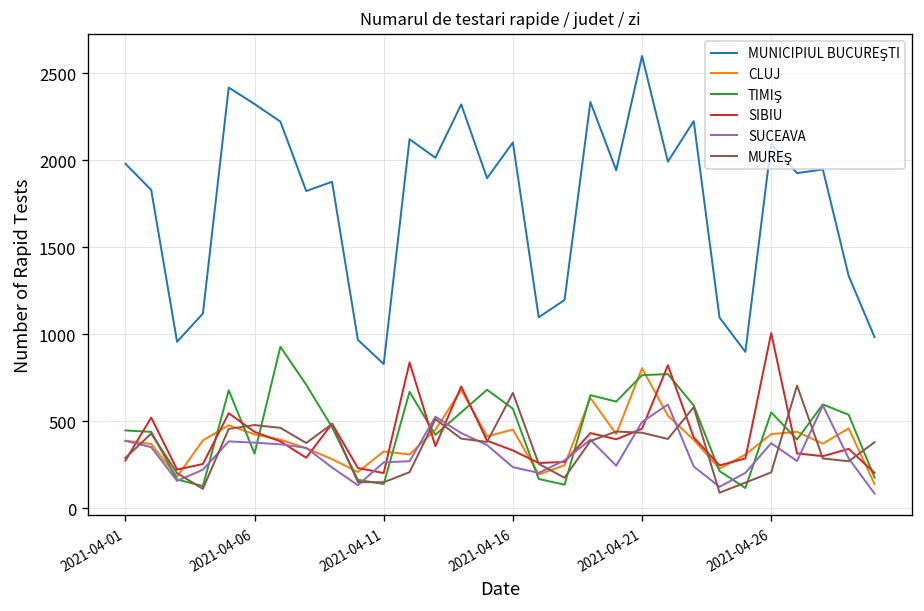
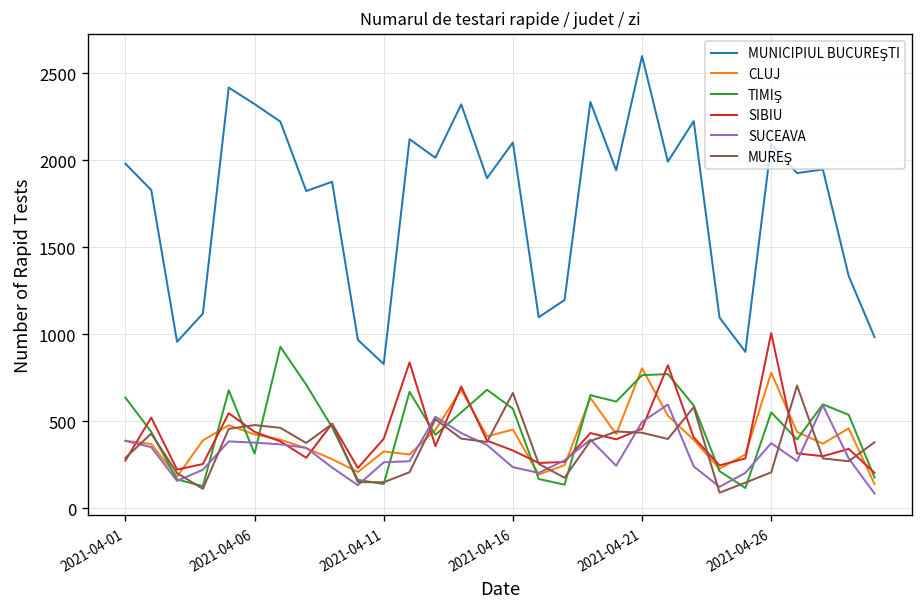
  {
    "MUNICIPIUL BUCUREŞTI": {
      "2021-04-01": 1980,
      "2021-04-06": 2320,
      "2021-04-11": 830,
      "2021-04-16": 2100,
      "2021-04-21": 2600
    },
    "CLUJ": {
      "2021-04-11": 330,
      "2021-04-16": 450,
      "2021-04-21": 810,
-     "2021-04-26": 430
+     "2021-04-26": 780
    },
    "TIMIŞ": {
-     "2021-04-01": 450,
+     "2021-04-01": 640,
      "2021-04-06": 310,
      "2021-04-16": 570,
      "2021-04-21": 770,
      "2021-04-26": 550
    },
    "SIBIU": {
-     "2021-04-11": 200,
+     "2021-04-11": 400,
      "2021-04-16": 330,
      "2021-04-21": 460,
      "2021-04-26": 1010
    },
    "SUCEAVA": {
      "2021-04-06": 380,
      "2021-04-11": 260,
      "2021-04-16": 240,
      "2021-04-21": 500,
      "2021-04-26": 370
    },
    "MUREŞ": {
      "2021-04-06": 480,
      "2021-04-16": 660,
      "2021-04-21": 430,
      "2021-04-26": 210
    }
  }
